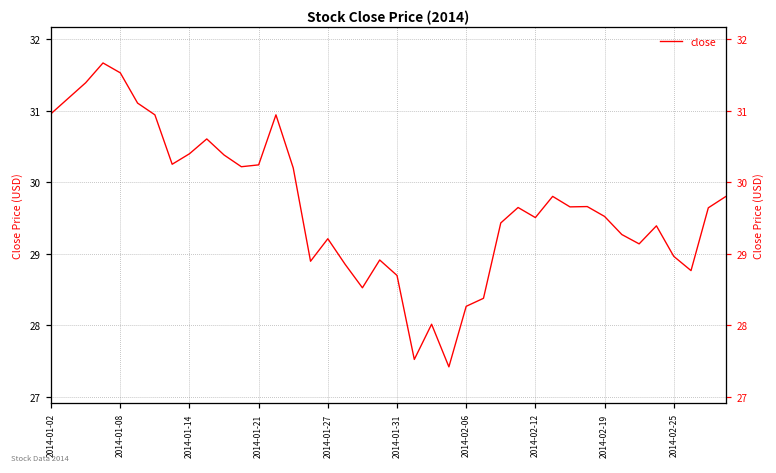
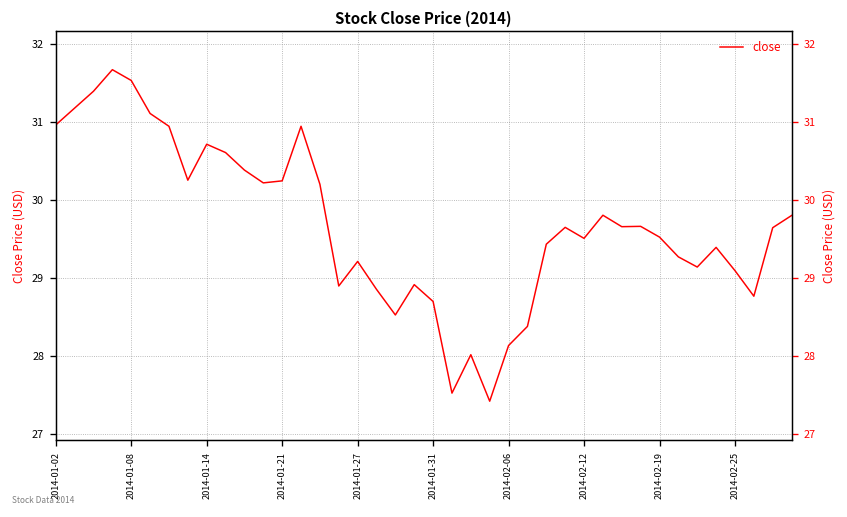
  {
    "2014-01-02": 31.0,
    "2014-01-08": 31.5,
-   "2014-01-14": 30.4,
+   "2014-01-14": 30.7,
    "2014-01-21": 30.2,
    "2014-01-27": 29.2,
    "2014-01-31": 28.7,
-   "2014-02-06": 28.3,
+   "2014-02-06": 28.1,
    "2014-02-12": 29.5,
    "2014-02-19": 29.5,
-   "2014-02-25": 29.0
+   "2014-02-25": 29.1
  }
